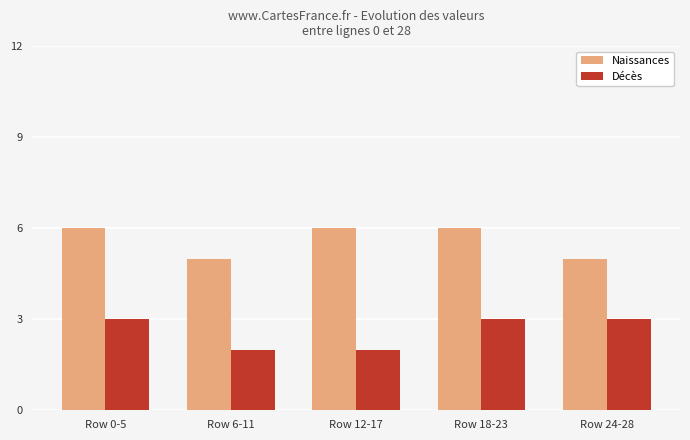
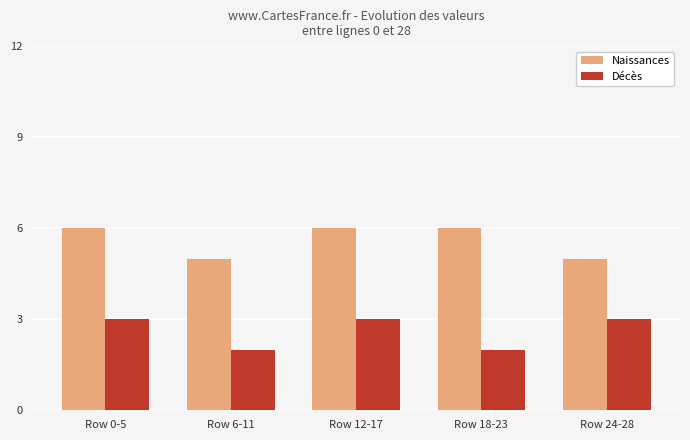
  {
    "Naissances": {
      "Row 0-5": 6,
      "Row 6-11": 5,
      "Row 12-17": 6,
      "Row 18-23": 6,
      "Row 24-28": 5
    },
    "Décès": {
      "Row 0-5": 3,
      "Row 6-11": 2,
-     "Row 12-17": 2,
-     "Row 18-23": 3,
+     "Row 12-17": 3,
+     "Row 18-23": 2,
      "Row 24-28": 3
    }
  }
